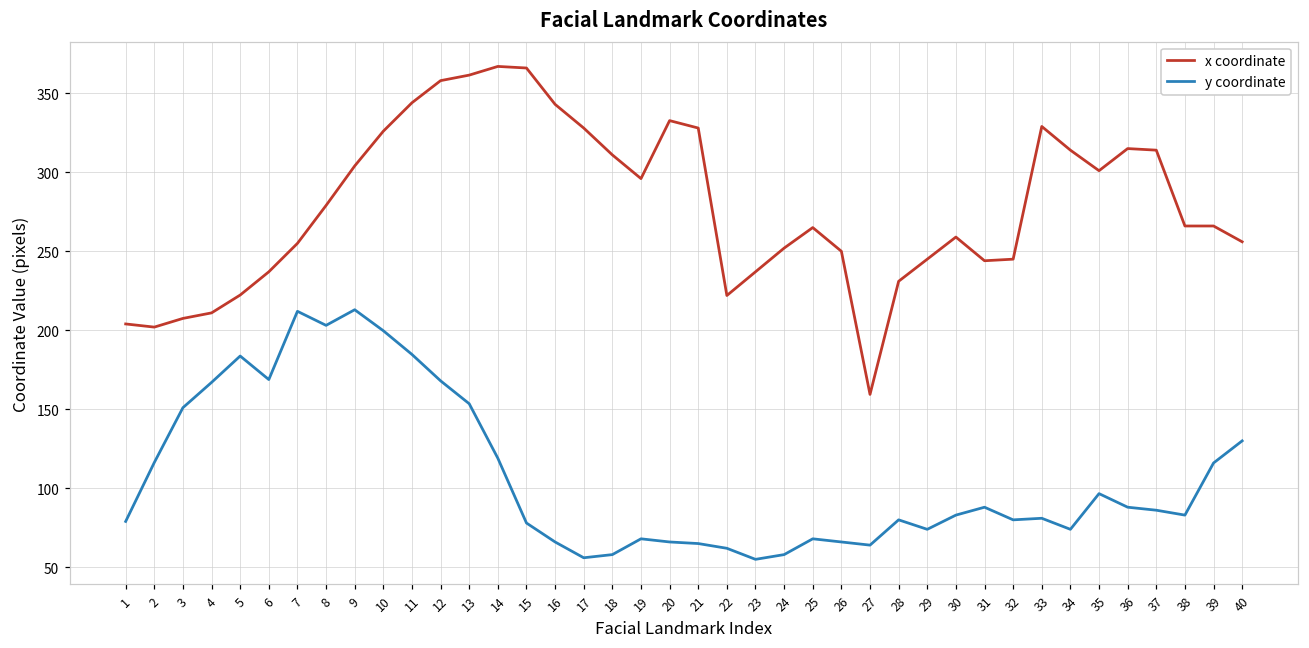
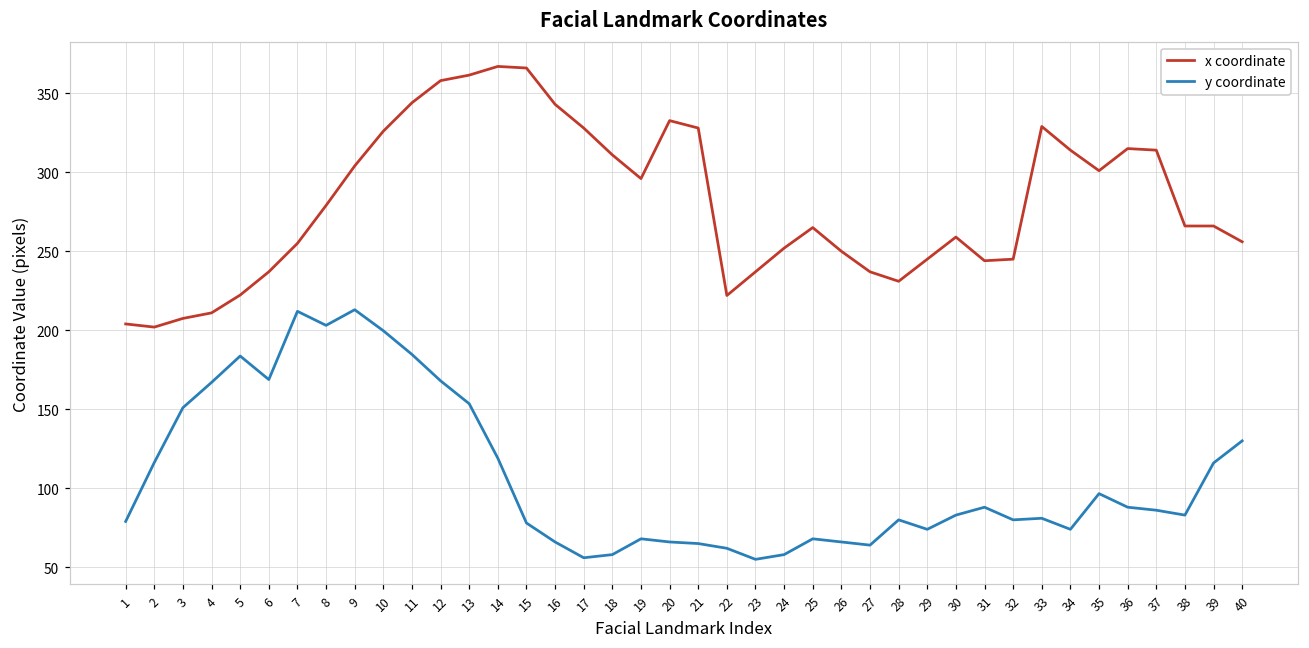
  {
    "x coordinate": {
      "1": 204,
      "2": 202,
      "3": 208,
      "4": 211,
      "5": 222,
      "6": 237,
      "7": 255,
      "8": 279,
      "9": 304,
      "10": 326,
      "11": 344,
      "12": 358,
      "13": 362,
      "14": 367,
      "15": 366,
      "16": 343,
      "17": 328,
      "18": 311,
      "19": 296,
      "20": 333,
      "21": 328,
      "22": 222,
      "23": 237,
      "24": 252,
      "25": 265,
      "26": 250,
-     "27": 159,
+     "27": 237,
      "28": 231,
      "29": 245,
      "30": 259,
      "31": 244,
      "32": 245,
      "33": 329,
      "34": 314,
      "35": 301,
      "36": 315,
      "37": 314,
      "38": 266,
      "39": 266,
      "40": 256
    },
    "y coordinate": {
      "1": 79,
      "2": 116,
      "3": 151,
      "4": 167,
      "5": 184,
      "6": 169,
      "7": 212,
      "8": 203,
      "9": 213,
      "10": 200,
      "11": 185,
      "12": 168,
      "13": 154,
      "14": 119,
      "15": 78,
      "16": 66,
      "17": 56,
      "18": 58,
      "19": 68,
      "20": 66,
      "21": 65,
      "22": 62,
      "23": 55,
      "24": 58,
      "25": 68,
      "26": 66,
      "27": 64,
      "28": 80,
      "29": 74,
      "30": 83,
      "31": 88,
      "32": 80,
      "33": 81,
      "34": 74,
      "35": 97,
      "36": 88,
      "37": 86,
      "38": 83,
      "39": 116,
      "40": 130
    }
  }
